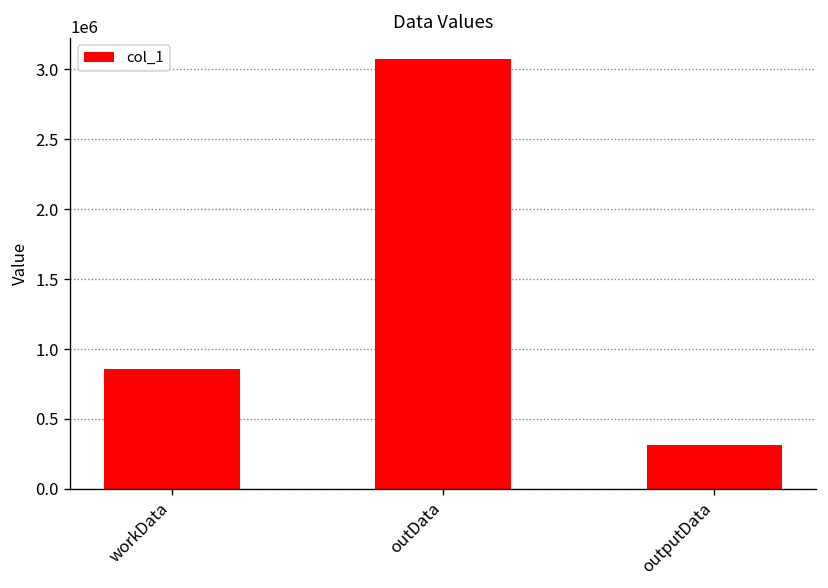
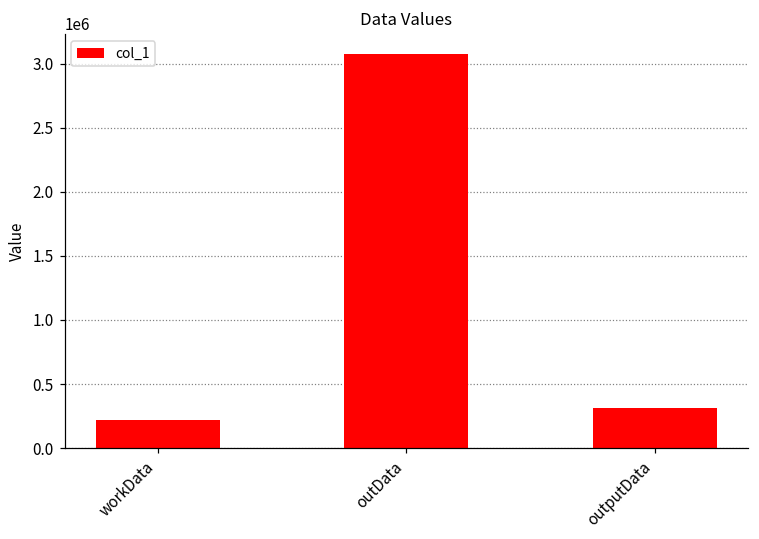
  {
-   "workData": 860000,
+   "workData": 220000,
    "outData": 3070000,
    "outputData": 320000
  }
